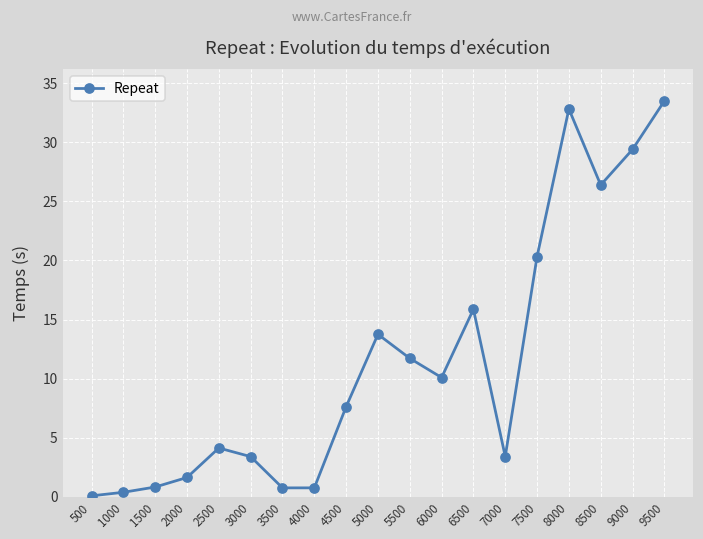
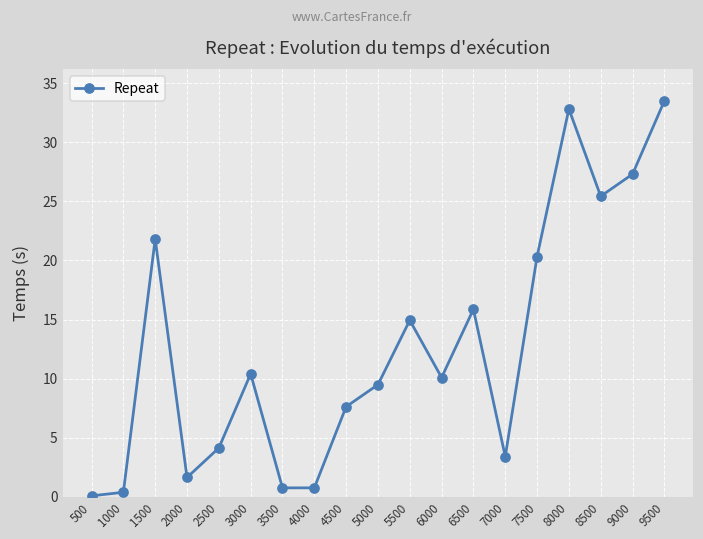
  {
    "500": 0.1,
    "1000": 0.4,
-   "1500": 0.8,
+   "1500": 21.8,
    "2000": 1.6,
    "2500": 4.1,
-   "3000": 3.4,
+   "3000": 10.4,
    "3500": 0.8,
    "4000": 0.8,
    "4500": 7.6,
-   "5000": 13.8,
-   "5500": 11.7,
+   "5000": 9.5,
+   "5500": 14.9,
    "6000": 10.1,
    "6500": 15.9,
    "7000": 3.4,
    "7500": 20.3,
    "8000": 32.8,
-   "8500": 26.4,
-   "9000": 29.4,
+   "8500": 25.4,
+   "9000": 27.3,
    "9500": 33.5
  }
